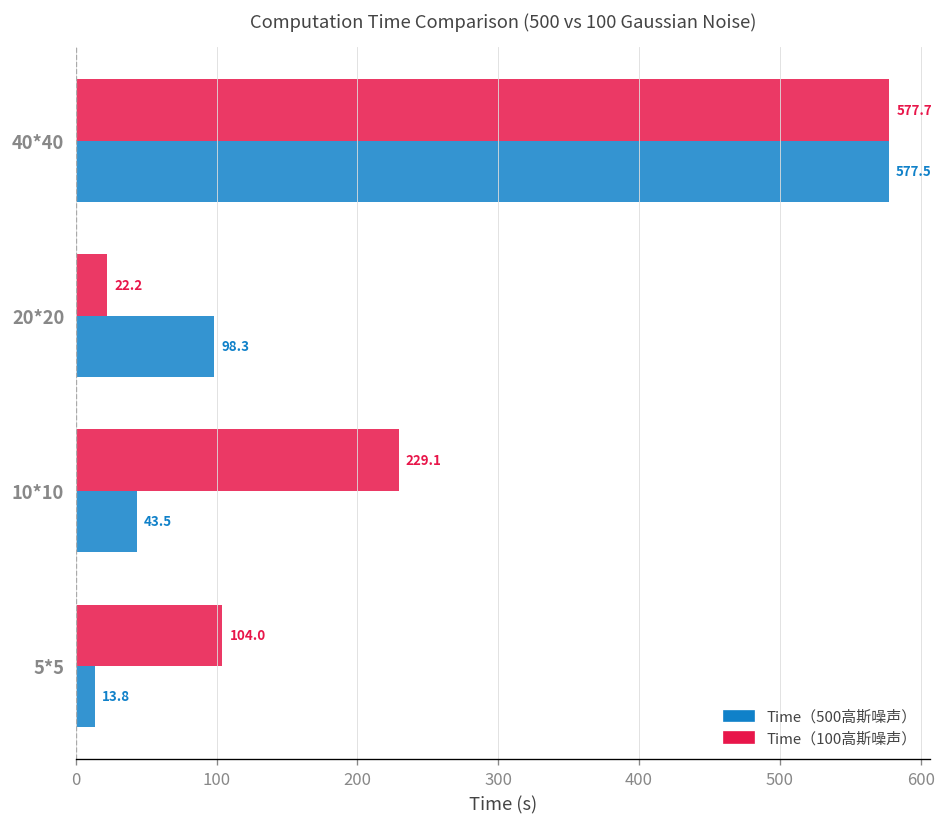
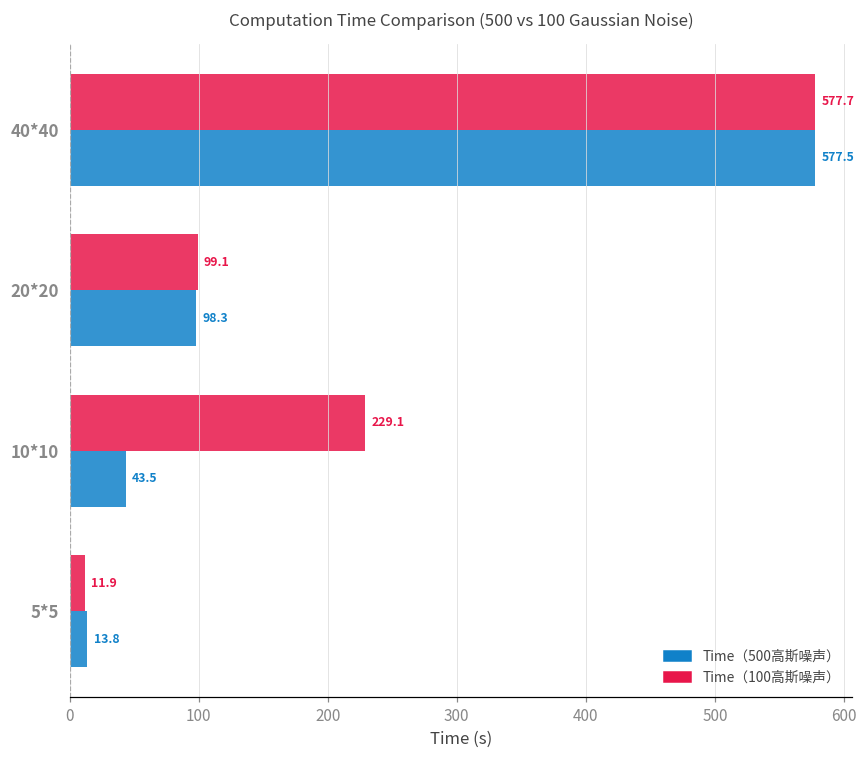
  {
    "Time（500高斯噪声）": {
      "40*40": 577.5,
      "20*20": 98.3,
      "10*10": 43.5,
      "5*5": 13.8
    },
    "Time（100高斯噪声）": {
      "40*40": 577.7,
-     "20*20": 22.2,
+     "20*20": 99.1,
      "10*10": 229.1,
-     "5*5": 104.0
+     "5*5": 11.9
    }
  }
